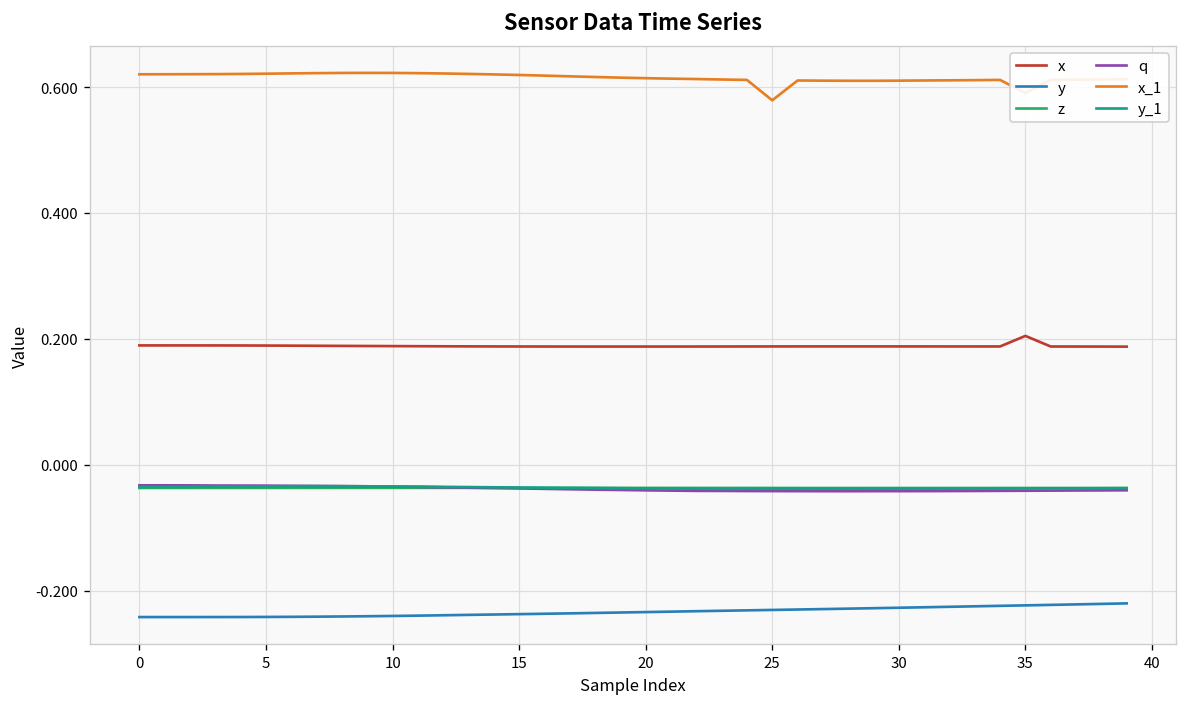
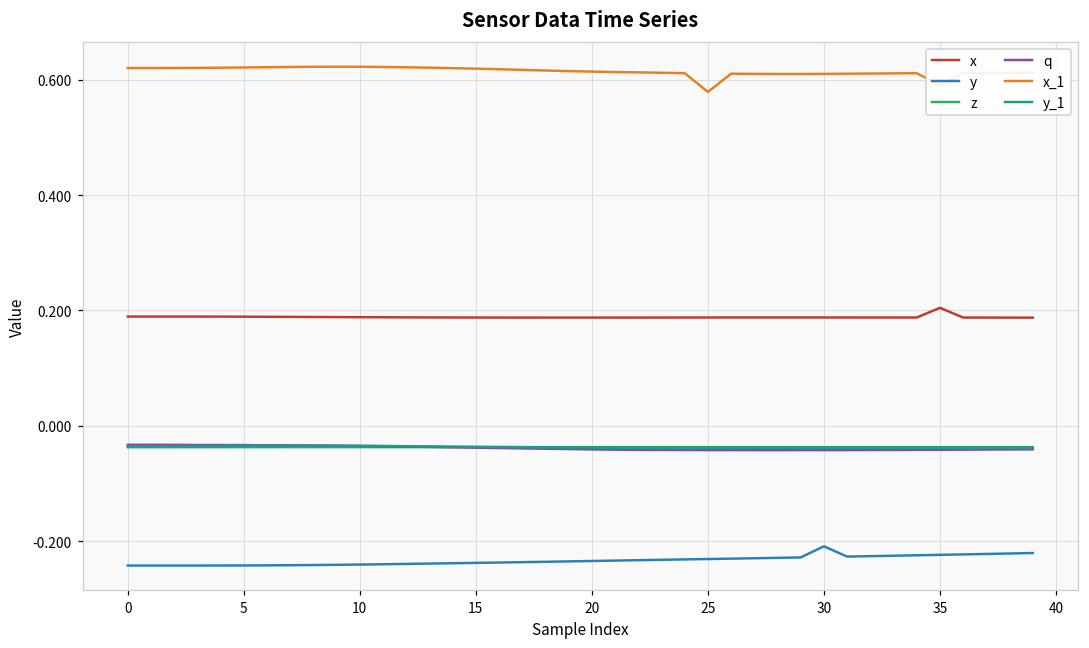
  {
    "x": {
      "0": 0.19,
      "5": 0.19,
      "10": 0.19,
      "15": 0.19,
      "20": 0.19,
      "25": 0.19,
      "30": 0.19,
      "35": 0.20
    },
    "y": {
      "0": -0.24,
      "5": -0.24,
      "10": -0.24,
      "15": -0.24,
      "20": -0.23,
      "25": -0.23,
-     "30": -0.23,
+     "30": -0.21,
      "35": -0.22
    },
    "x_1": {
      "0": 0.62,
      "5": 0.62,
      "10": 0.62,
      "15": 0.62,
      "20": 0.61,
      "25": 0.58,
      "30": 0.61
    }
  }
